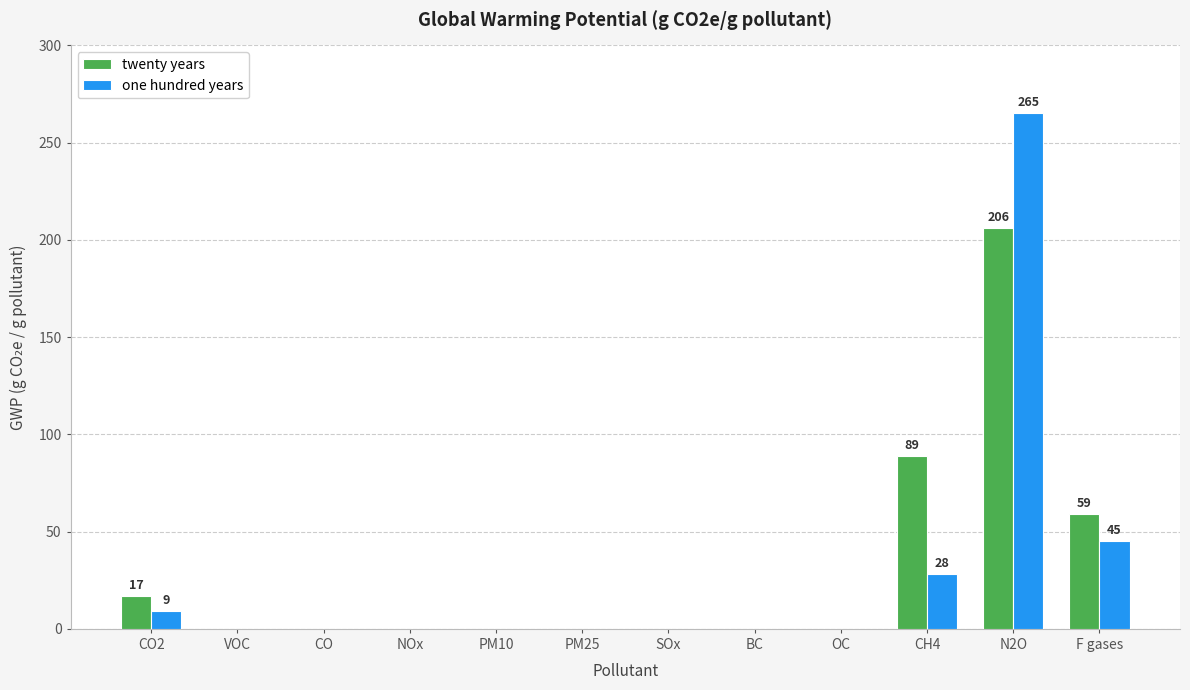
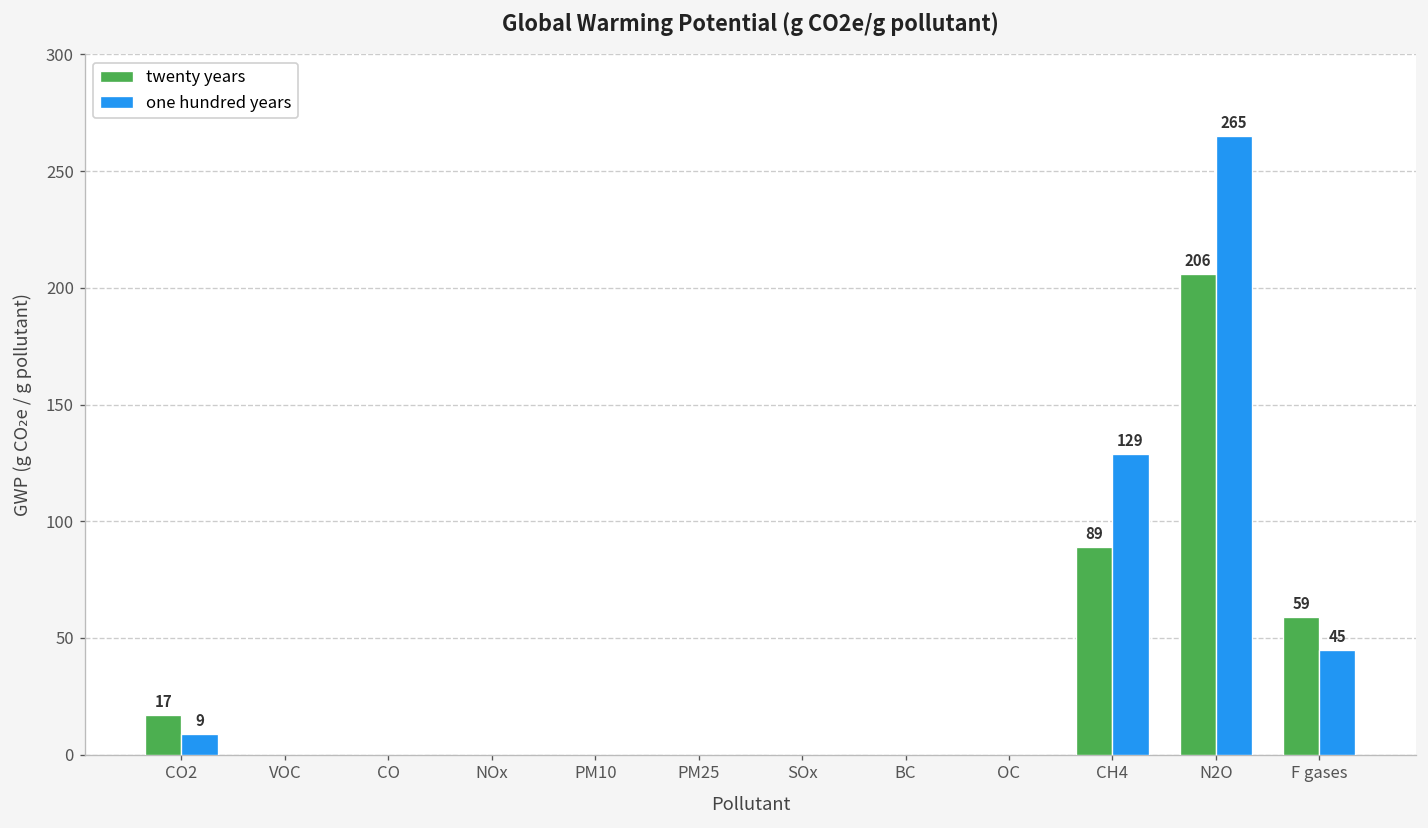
  {
    "twenty years": {
      "CO2": 17,
      "CH4": 89,
      "N2O": 206,
      "F gases": 59
    },
    "one hundred years": {
      "CO2": 9,
-     "CH4": 28,
+     "CH4": 129,
      "N2O": 265,
      "F gases": 45
    }
  }
